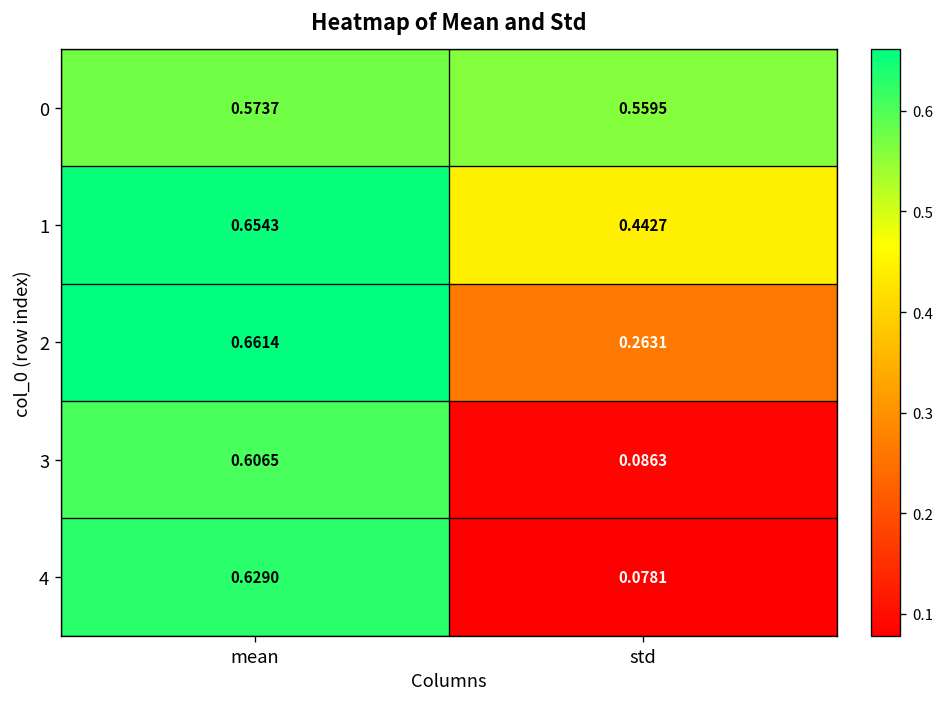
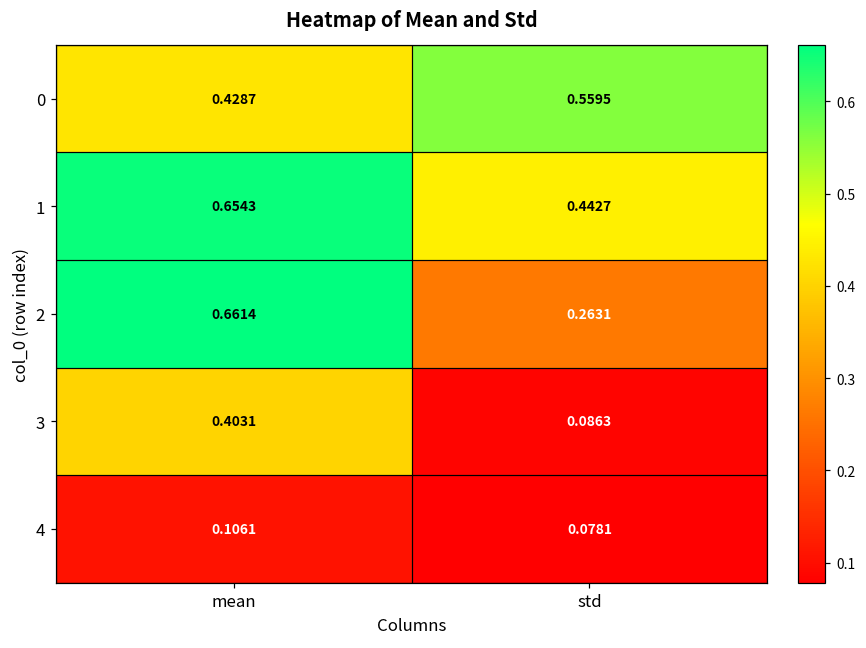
  {
    "0": {
-     "mean": 0.5737,
+     "mean": 0.4287,
      "std": 0.5595
    },
    "1": {
      "mean": 0.6543,
      "std": 0.4427
    },
    "2": {
      "mean": 0.6614,
      "std": 0.2631
    },
    "3": {
-     "mean": 0.6065,
+     "mean": 0.4031,
      "std": 0.0863
    },
    "4": {
-     "mean": 0.6290,
+     "mean": 0.1061,
      "std": 0.0781
    }
  }
